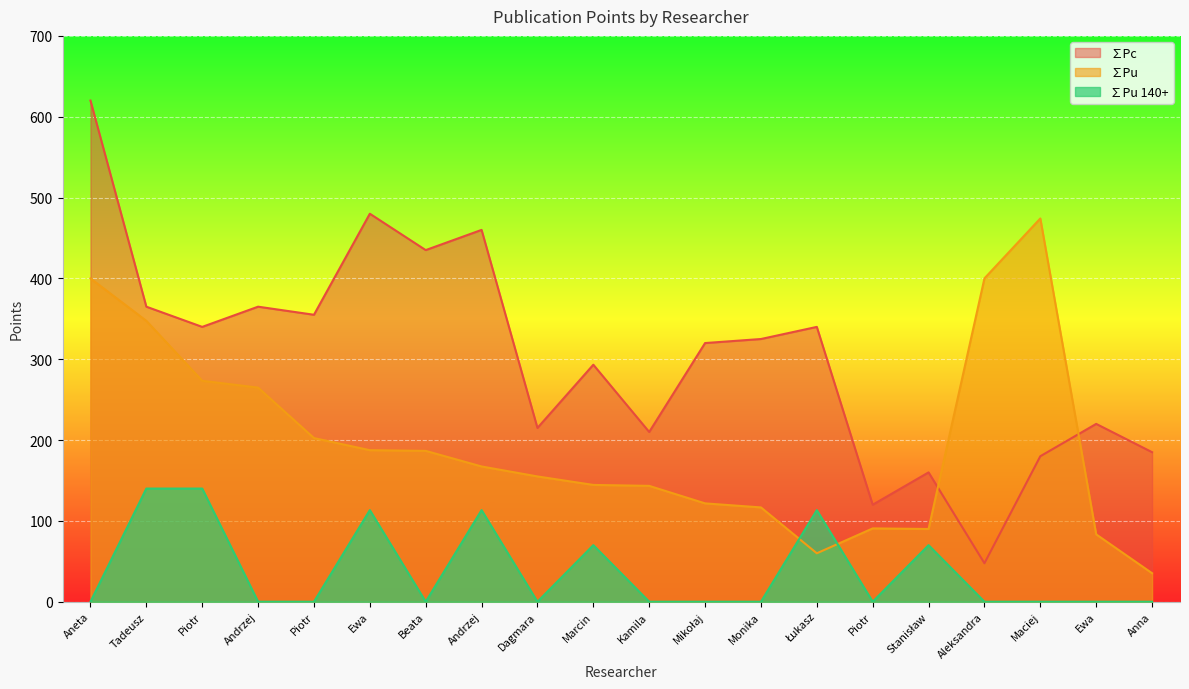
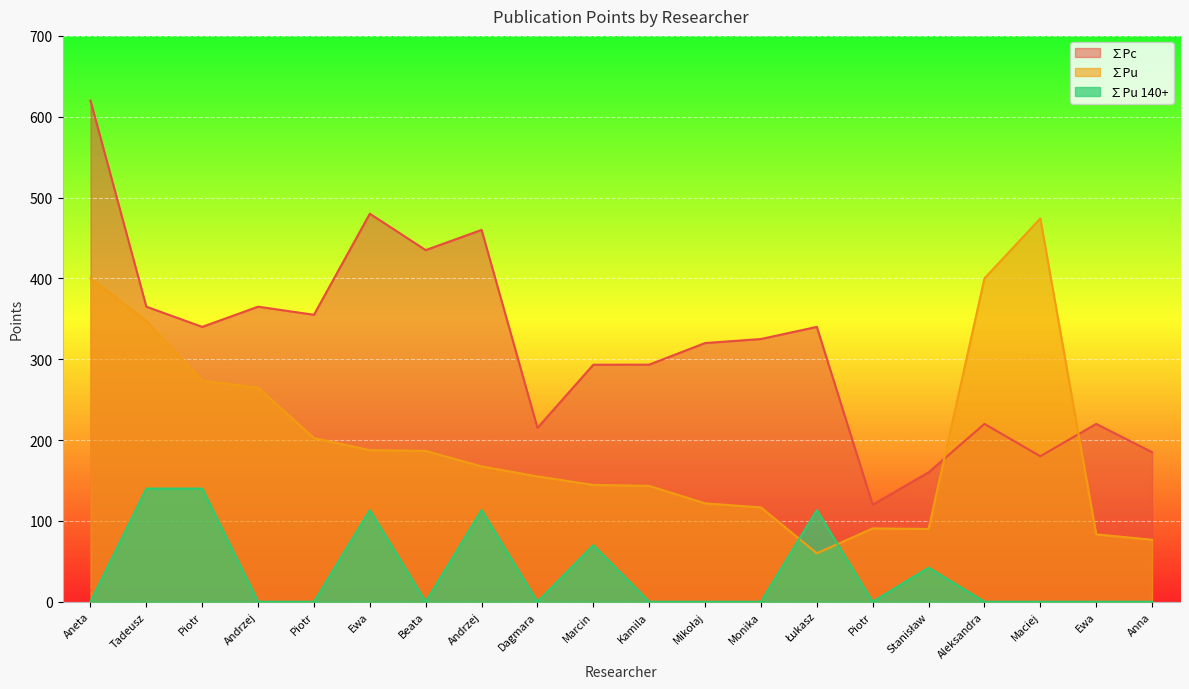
  {
    "∑Pc": {
      "Aneta": 620,
      "Tadeusz": 370,
      "Beata": 440,
      "Dagmara": 220,
      "Marcin": 290,
-     "Kamila": 210,
+     "Kamila": 290,
      "Mikołaj": 320,
      "Monika": 330,
      "Łukasz": 340,
      "Stanisław": 160,
-     "Aleksandra": 50,
+     "Aleksandra": 220,
      "Maciej": 180,
      "Anna": 190
    },
    "∑Pu": {
      "Aneta": 400,
      "Tadeusz": 350,
      "Beata": 190,
      "Dagmara": 160,
      "Marcin": 140,
      "Kamila": 140,
      "Mikołaj": 120,
      "Monika": 120,
      "Łukasz": 60,
      "Stanisław": 90,
      "Aleksandra": 400,
      "Maciej": 470,
-     "Anna": 40
+     "Anna": 80
    },
    "∑Pu 140+": {
      "Aneta": 0,
      "Tadeusz": 140,
      "Beata": 0,
      "Dagmara": 0,
      "Marcin": 70,
      "Kamila": 0,
      "Mikołaj": 0,
      "Monika": 0,
      "Łukasz": 110,
-     "Stanisław": 70,
+     "Stanisław": 40,
      "Aleksandra": 0,
      "Maciej": 0,
      "Anna": 0
    }
  }
